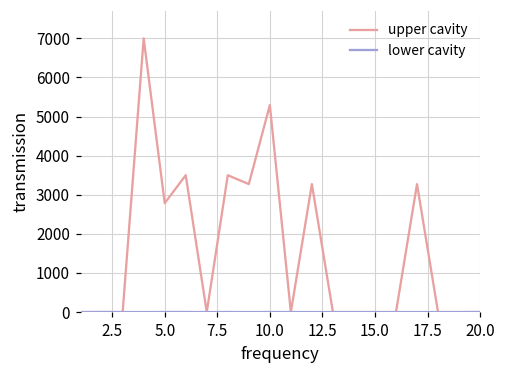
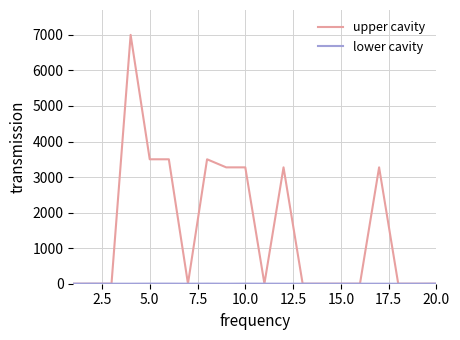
  {
    "upper cavity": {
-     "5.0": 2800,
-     "10.0": 5300
+     "5.0": 3500,
+     "10.0": 3300
    },
    "lower cavity": {
      "5.0": 0,
      "10.0": 0
    }
  }
